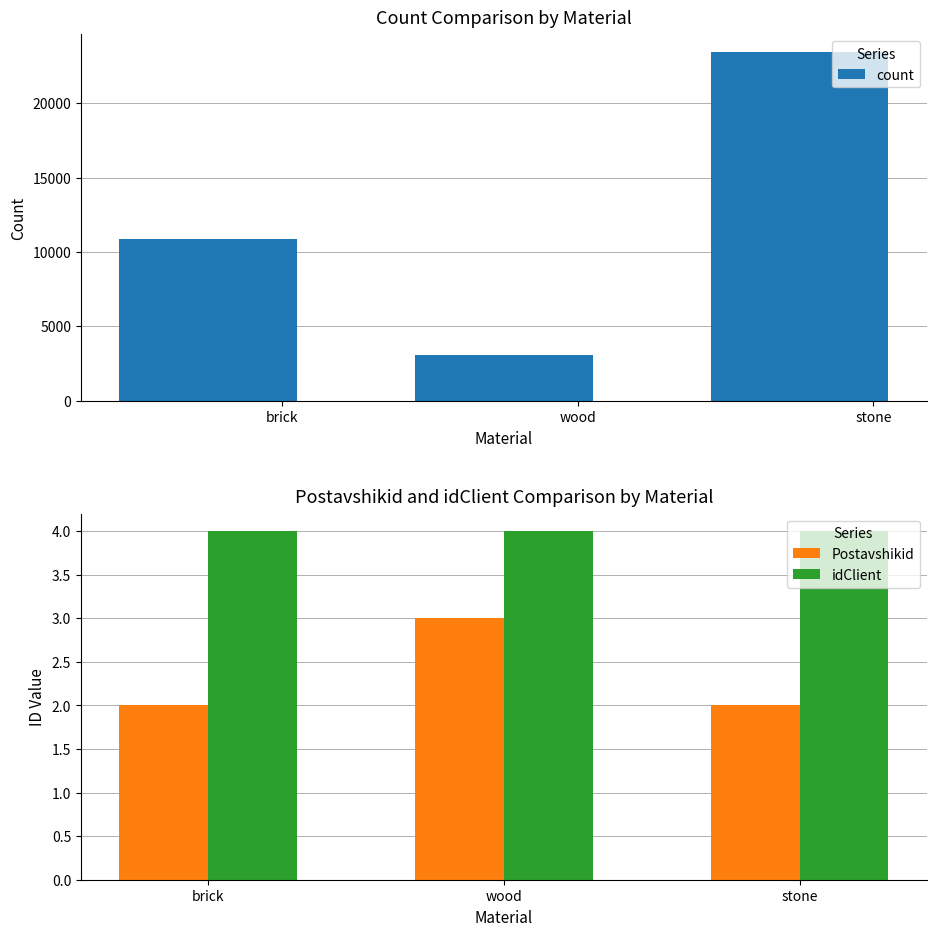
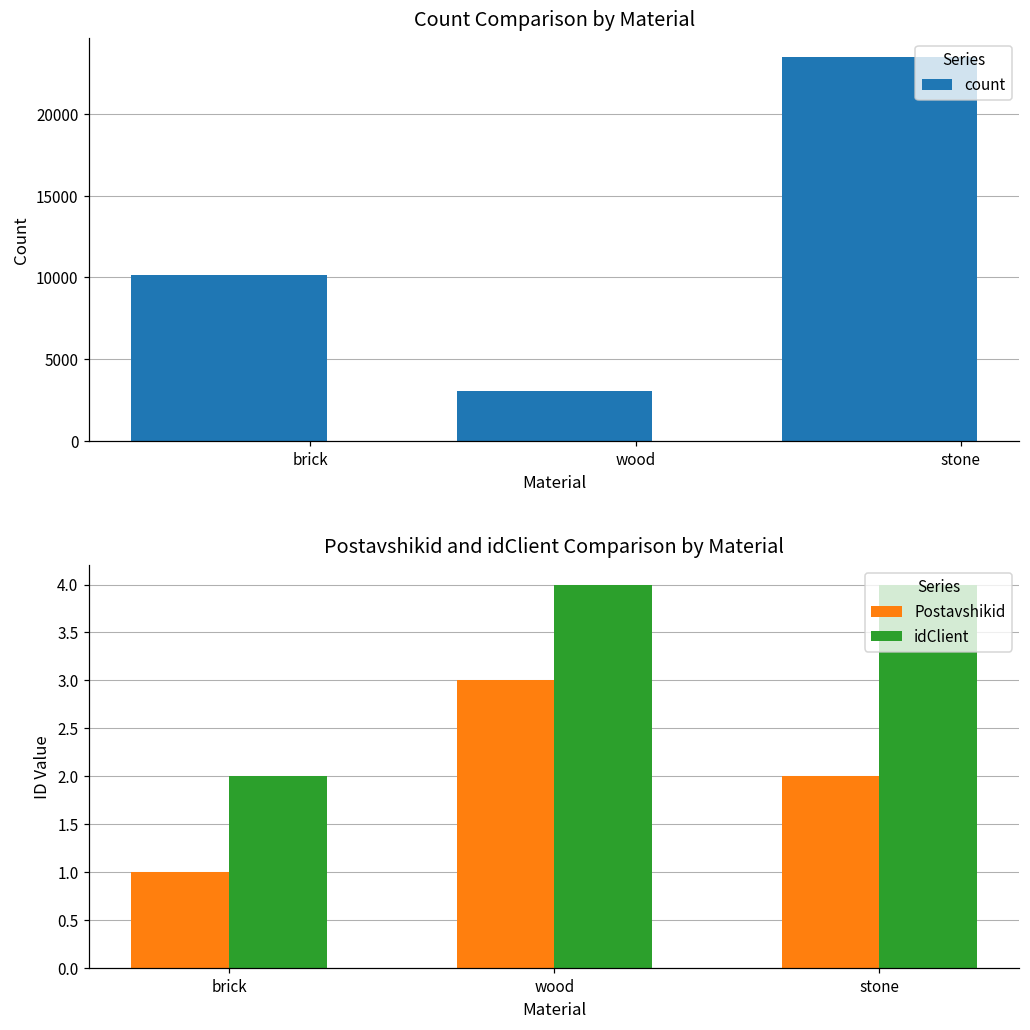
  {
    "Count Comparison by Material": {
-     "brick": 10900,
+     "brick": 10100,
      "wood": 3000,
      "stone": 23500
    },
    "Postavshikid and idClient Comparison by Material": {
      "Postavshikid": {
-       "brick": 2,
+       "brick": 1,
        "wood": 3,
        "stone": 2
      },
      "idClient": {
-       "brick": 4,
+       "brick": 2,
        "wood": 4
      }
    }
  }
